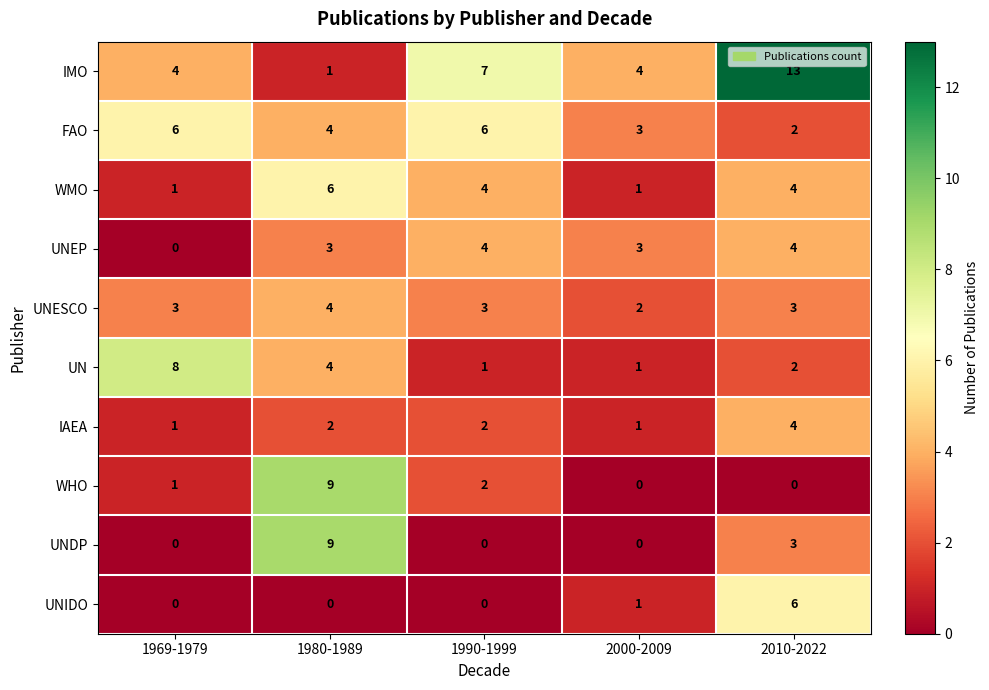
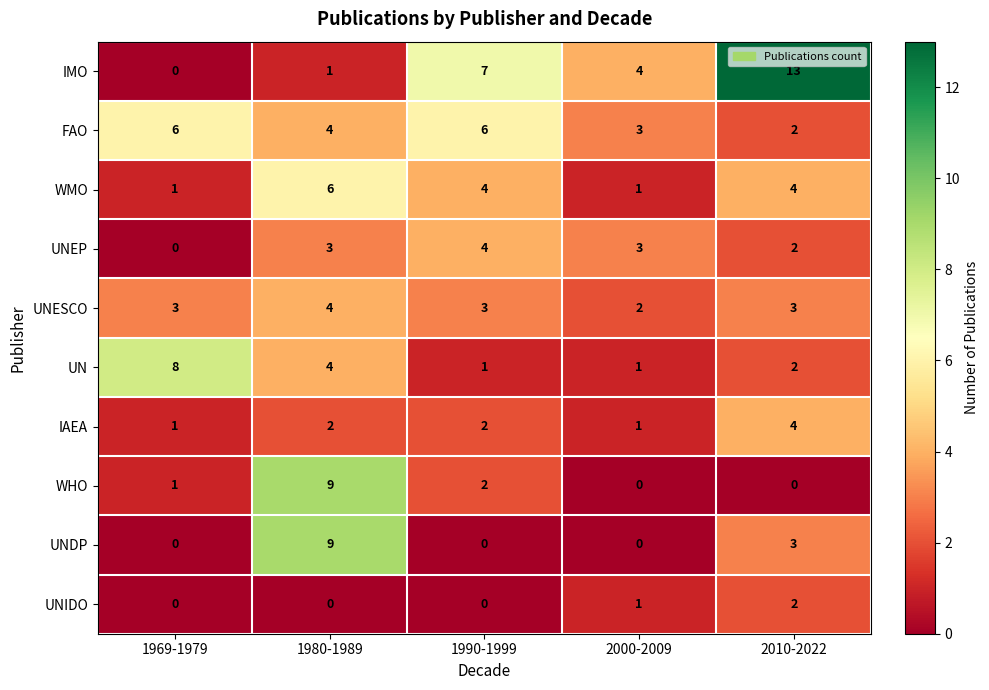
  {
    "IMO": {
-     "1969-1979": 4,
+     "1969-1979": 0,
      "1980-1989": 1,
      "1990-1999": 7,
      "2000-2009": 4
    },
    "FAO": {
      "1969-1979": 6,
      "1980-1989": 4,
      "1990-1999": 6,
      "2000-2009": 3,
      "2010-2022": 2
    },
    "WMO": {
      "1969-1979": 1,
      "1980-1989": 6,
      "1990-1999": 4,
      "2000-2009": 1,
      "2010-2022": 4
    },
    "UNEP": {
      "1969-1979": 0,
      "1980-1989": 3,
      "1990-1999": 4,
      "2000-2009": 3,
-     "2010-2022": 4
+     "2010-2022": 2
    },
    "UNESCO": {
      "1969-1979": 3,
      "1980-1989": 4,
      "1990-1999": 3,
      "2000-2009": 2,
      "2010-2022": 3
    },
    "UN": {
      "1969-1979": 8,
      "1980-1989": 4,
      "1990-1999": 1,
      "2000-2009": 1,
      "2010-2022": 2
    },
    "IAEA": {
      "1969-1979": 1,
      "1980-1989": 2,
      "1990-1999": 2,
      "2000-2009": 1,
      "2010-2022": 4
    },
    "WHO": {
      "1969-1979": 1,
      "1980-1989": 9,
      "1990-1999": 2,
      "2000-2009": 0,
      "2010-2022": 0
    },
    "UNDP": {
      "1969-1979": 0,
      "1980-1989": 9,
      "1990-1999": 0,
      "2000-2009": 0,
      "2010-2022": 3
    },
    "UNIDO": {
      "1969-1979": 0,
      "1980-1989": 0,
      "1990-1999": 0,
      "2000-2009": 1,
-     "2010-2022": 6
+     "2010-2022": 2
    }
  }
